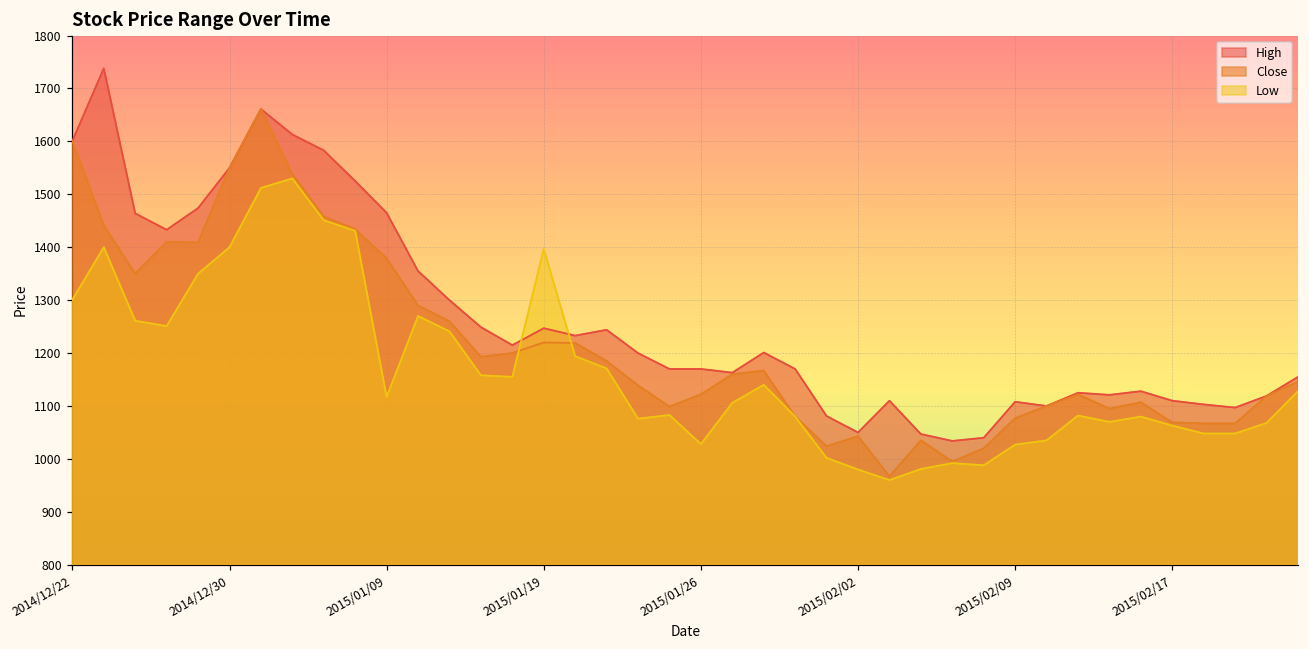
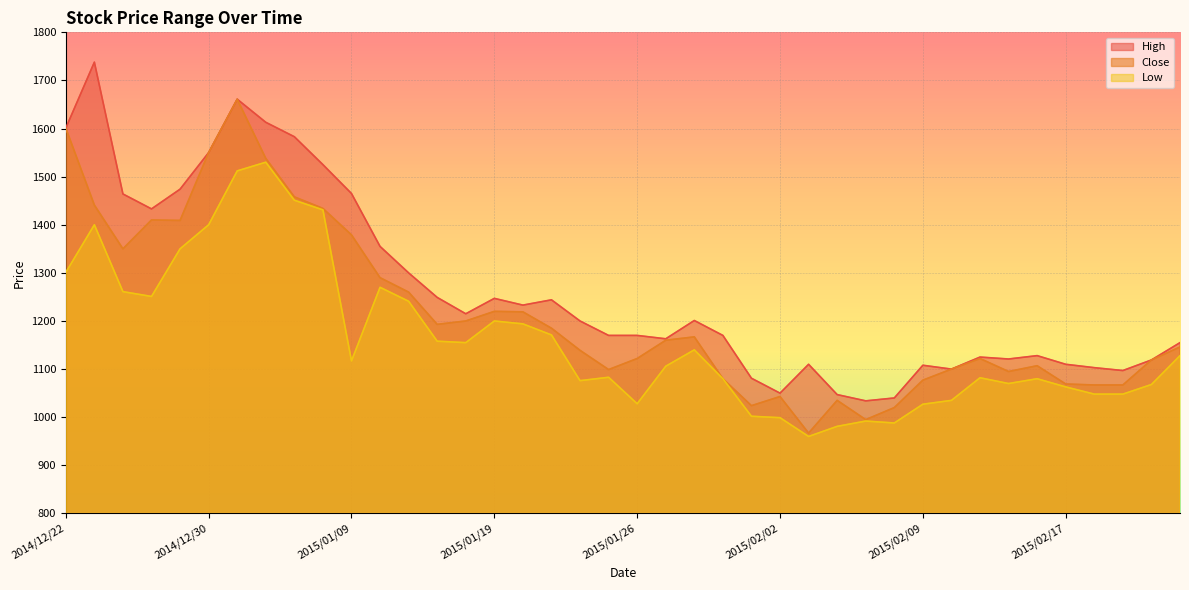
  {
    "Low": {
      "2014/12/22": 1300,
      "2014/12/30": 1400,
      "2015/01/09": 1120,
-     "2015/01/19": 1400,
+     "2015/01/19": 1200,
      "2015/01/26": 1030,
-     "2015/02/02": 980,
+     "2015/02/02": 1000,
      "2015/02/09": 1030,
      "2015/02/17": 1060
    }
  }
